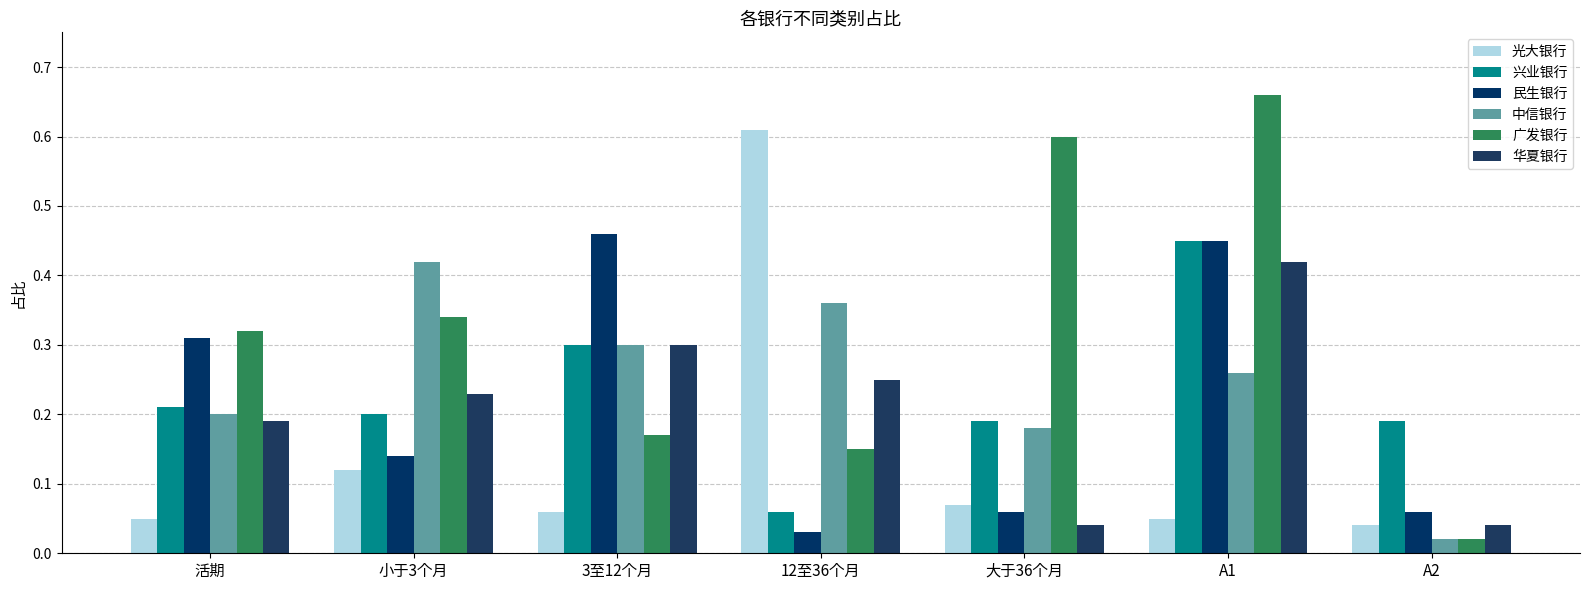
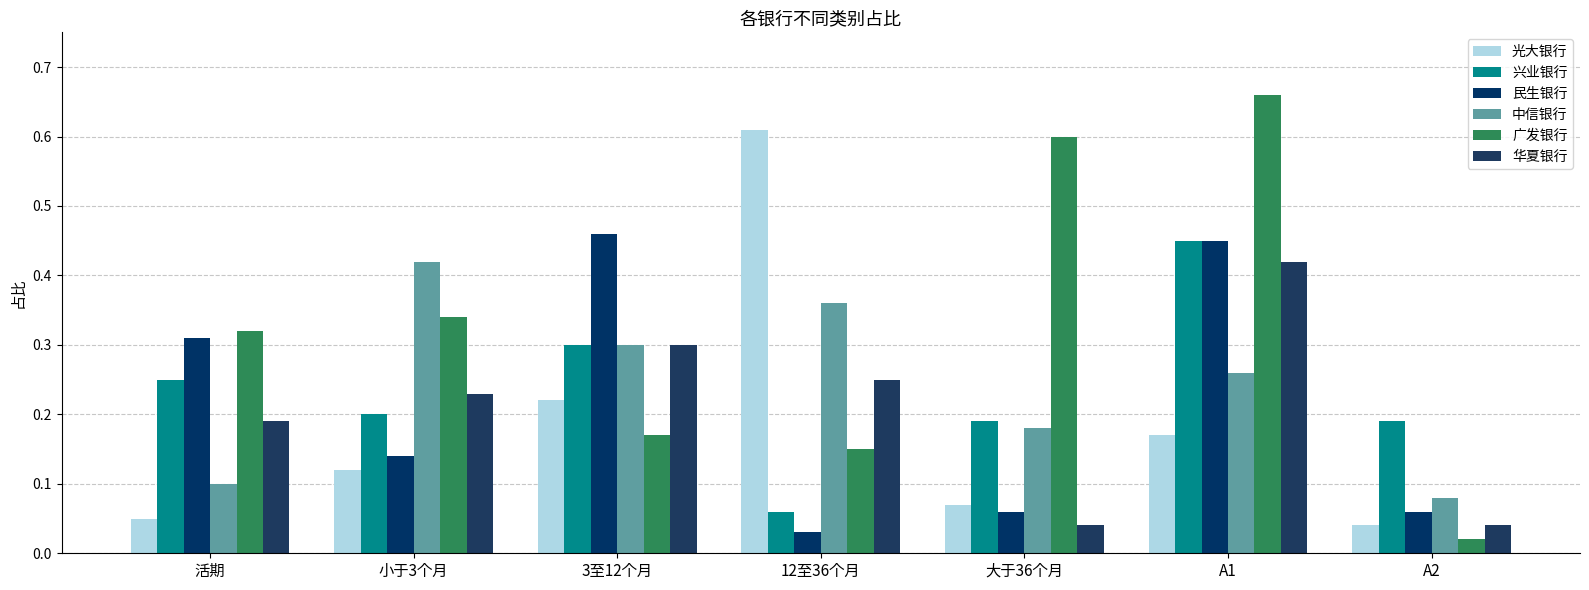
  {
    "光大银行": {
      "活期": 0.05,
      "小于3个月": 0.12,
-     "3至12个月": 0.06,
+     "3至12个月": 0.22,
      "12至36个月": 0.61,
      "大于36个月": 0.07,
-     "A1": 0.05,
+     "A1": 0.17,
      "A2": 0.04
    },
    "兴业银行": {
-     "活期": 0.21,
+     "活期": 0.25,
      "小于3个月": 0.20,
      "3至12个月": 0.30,
      "12至36个月": 0.06,
      "大于36个月": 0.19,
      "A1": 0.45,
      "A2": 0.19
    },
    "中信银行": {
-     "活期": 0.2,
+     "活期": 0.1,
      "小于3个月": 0.42,
      "3至12个月": 0.30,
      "12至36个月": 0.36,
      "大于36个月": 0.18,
      "A1": 0.26,
-     "A2": 0.02
+     "A2": 0.08
    },
    "广发银行": {
      "活期": 0.32,
      "小于3个月": 0.34,
      "3至12个月": 0.17,
      "12至36个月": 0.15,
      "大于36个月": 0.60,
      "A1": 0.66,
      "A2": 0.02
    }
  }
